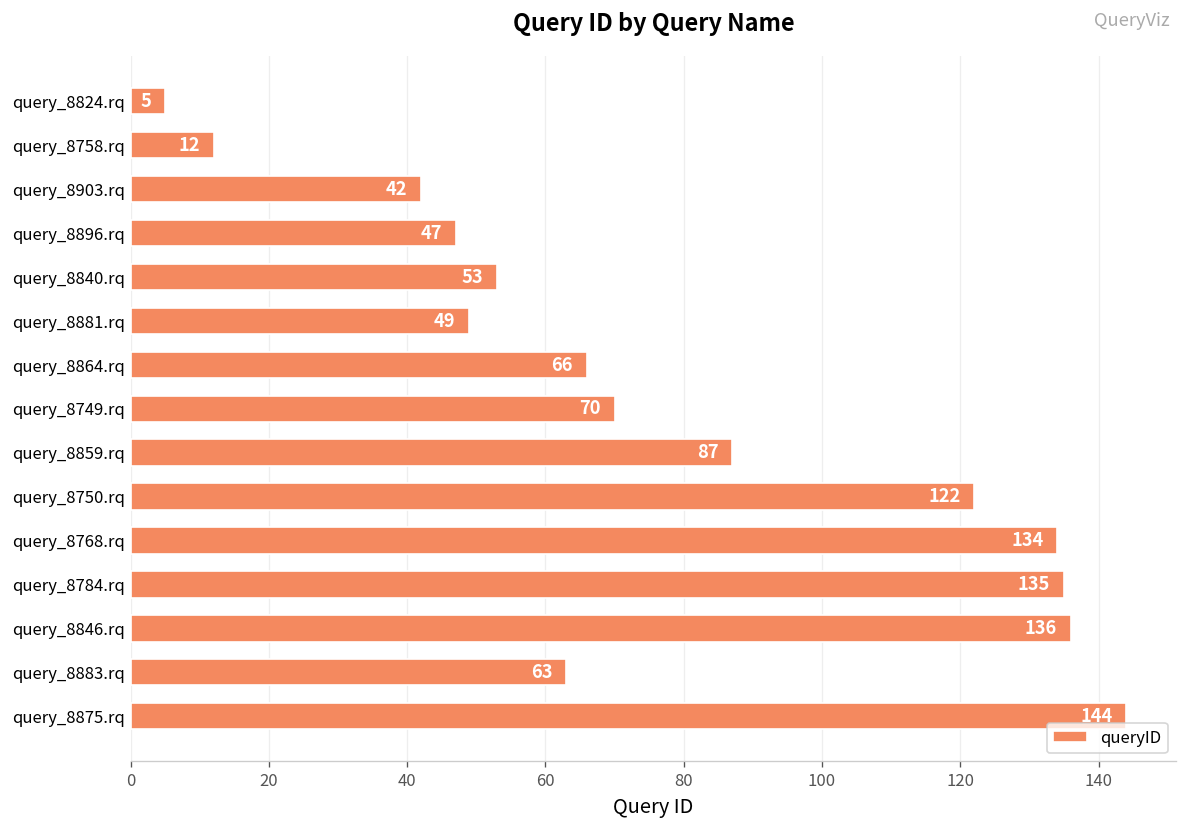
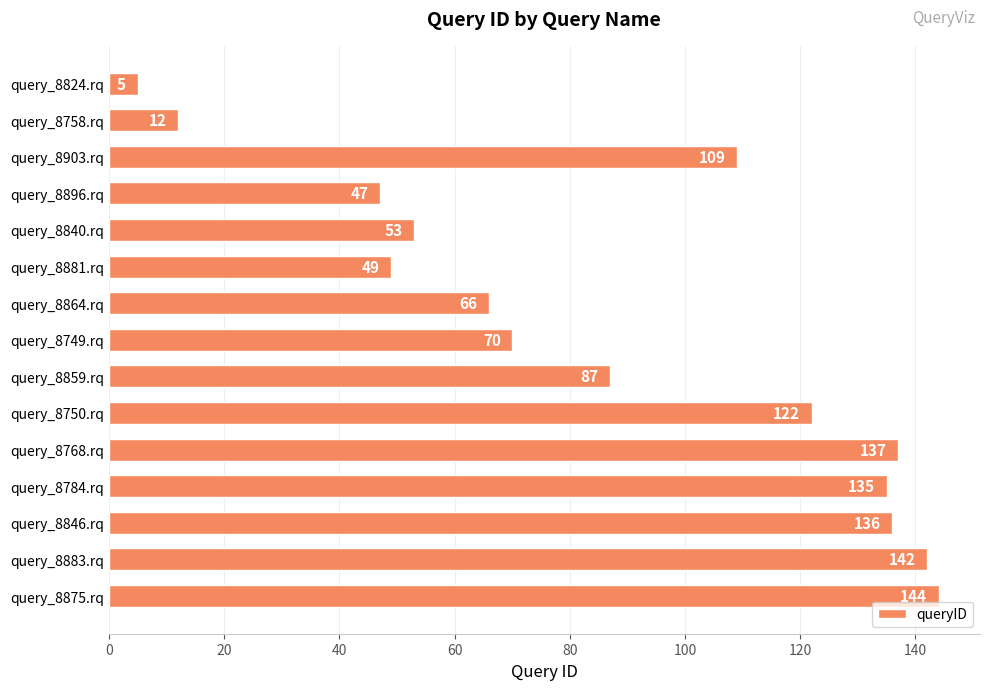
  {
    "query_8824.rq": 5,
    "query_8758.rq": 12,
-   "query_8903.rq": 42,
+   "query_8903.rq": 109,
    "query_8896.rq": 47,
    "query_8840.rq": 53,
    "query_8881.rq": 49,
    "query_8864.rq": 66,
    "query_8749.rq": 70,
    "query_8859.rq": 87,
    "query_8750.rq": 122,
-   "query_8768.rq": 134,
+   "query_8768.rq": 137,
    "query_8784.rq": 135,
    "query_8846.rq": 136,
-   "query_8883.rq": 63
+   "query_8883.rq": 142
  }
